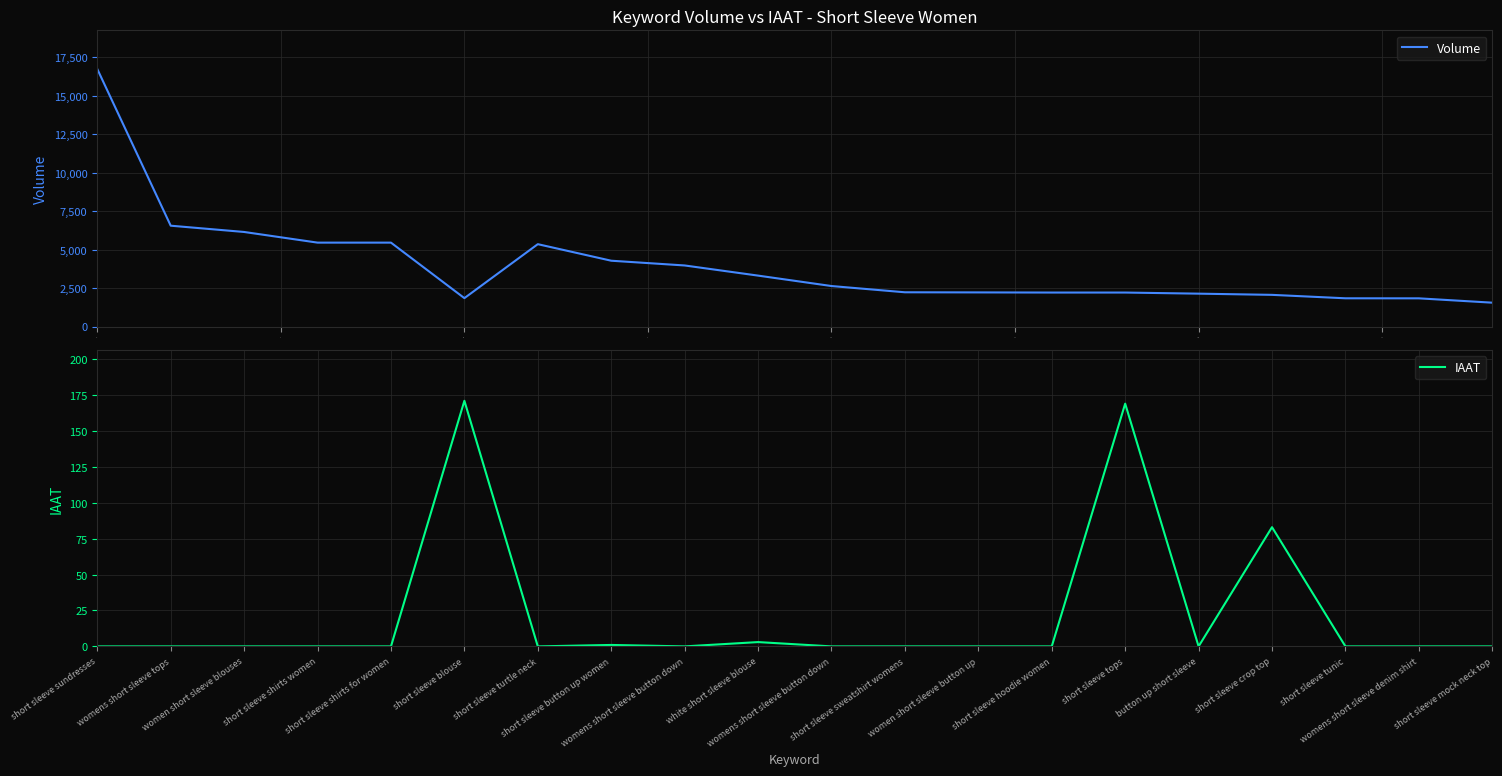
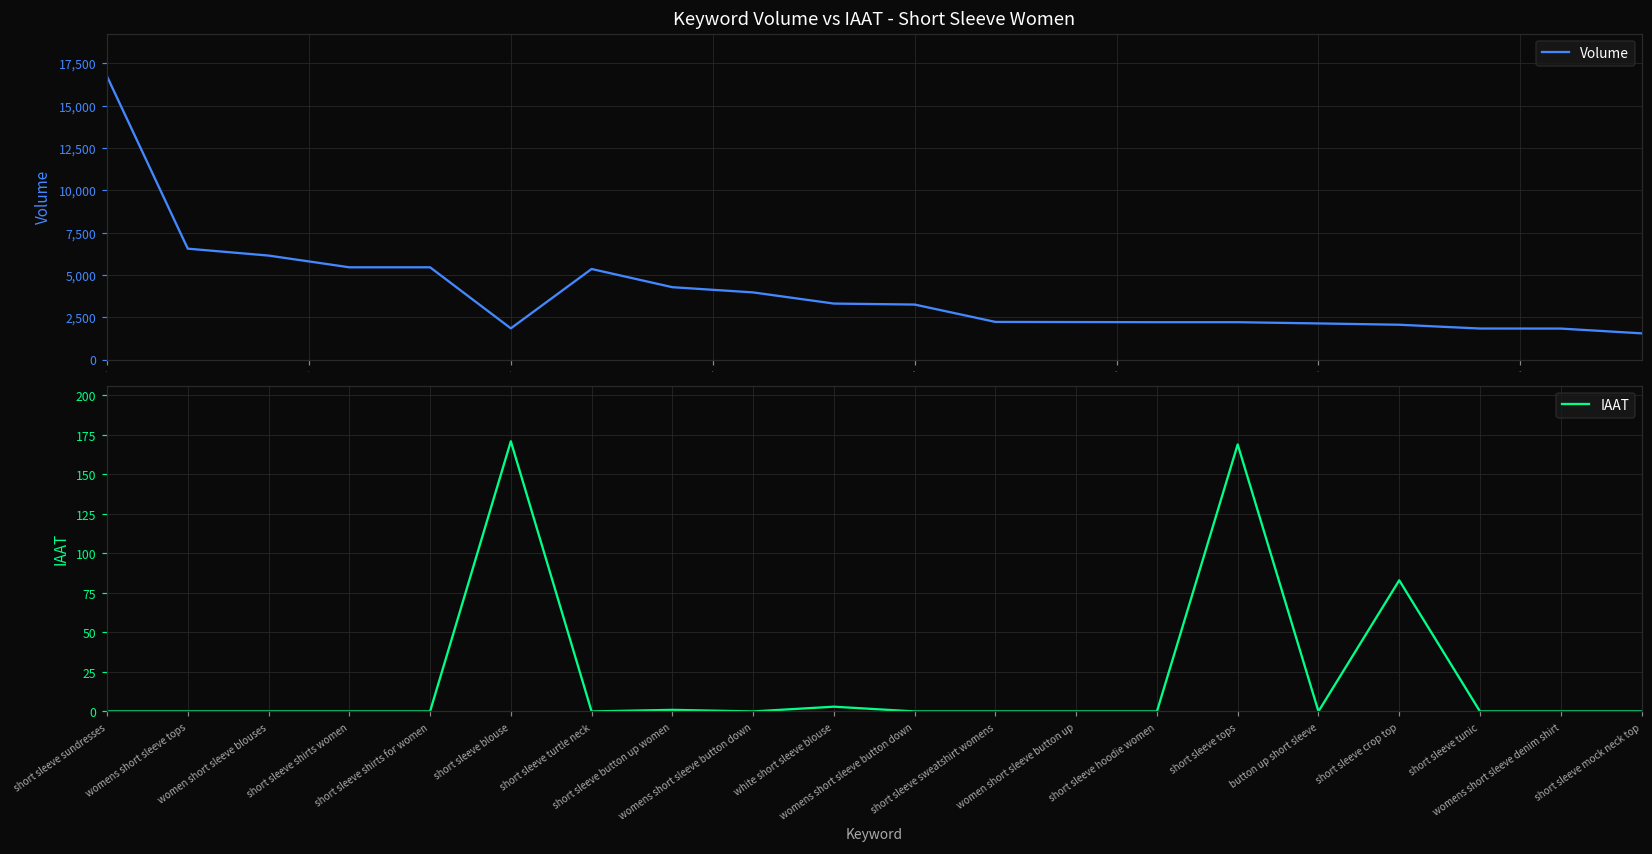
  {
    "Keyword Volume vs IAAT - Short Sleeve Women": {
      "0.0": "16,700",
      "5.0": "1,800",
-     "10.0": "2,600",
+     "10.0": "3,300",
      "15.0": "2,100"
    }
  }
